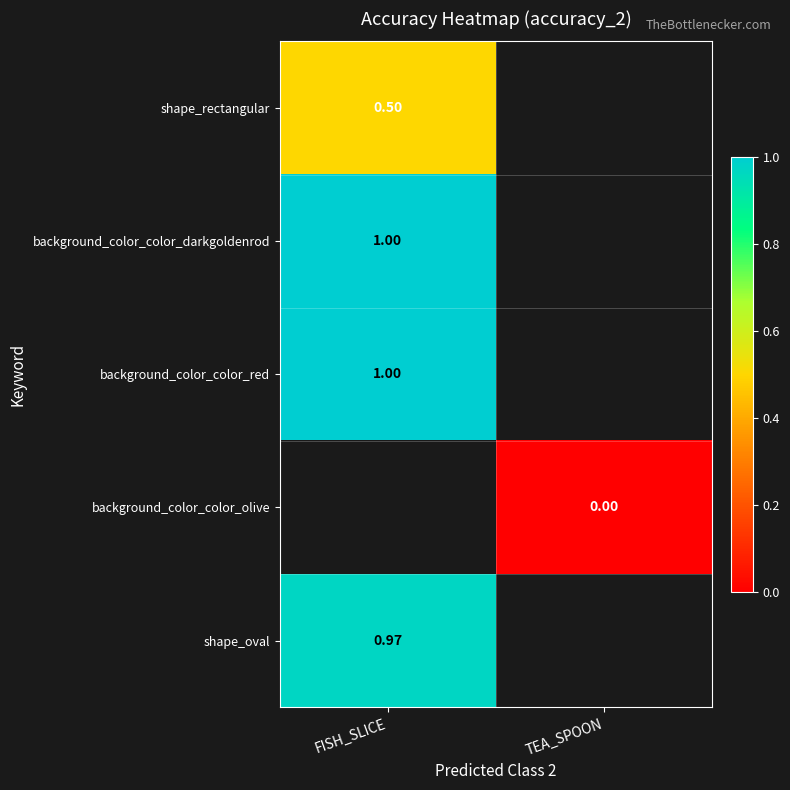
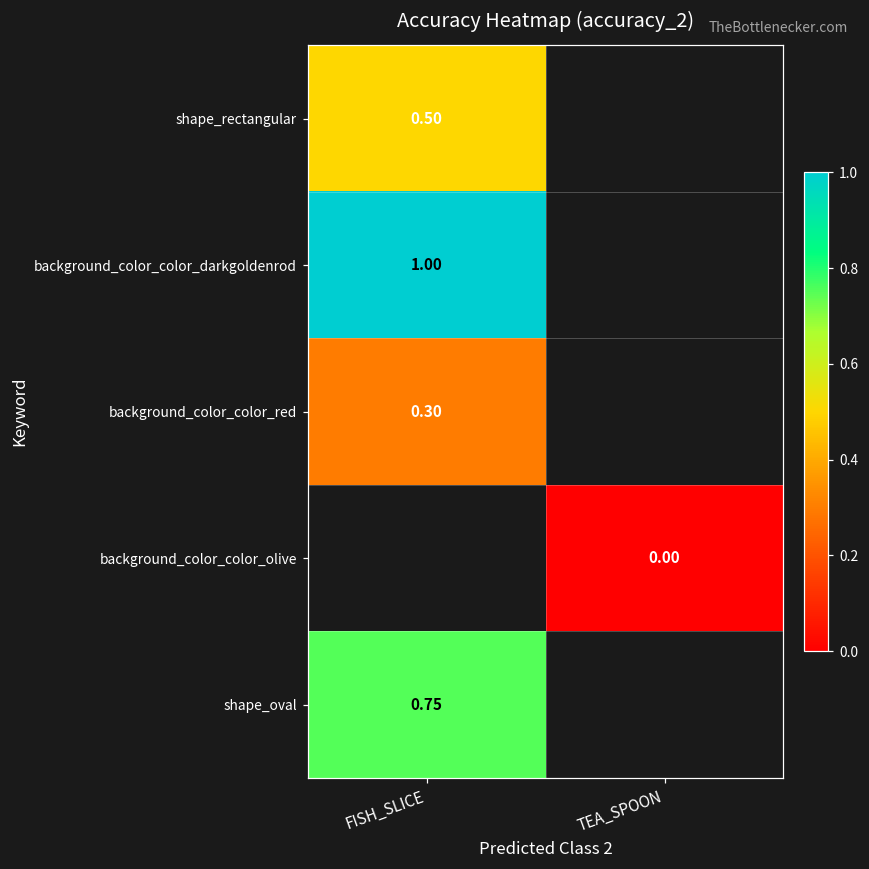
  {
    "shape_rectangular": {
      "FISH_SLICE": 0.50
    },
    "background_color_color_darkgoldenrod": {
      "FISH_SLICE": 1.00
    },
    "background_color_color_red": {
-     "FISH_SLICE": 1.00
+     "FISH_SLICE": 0.30
    },
    "background_color_color_olive": {
      "TEA_SPOON": 0.00
    },
    "shape_oval": {
-     "FISH_SLICE": 0.97
+     "FISH_SLICE": 0.75
    }
  }
